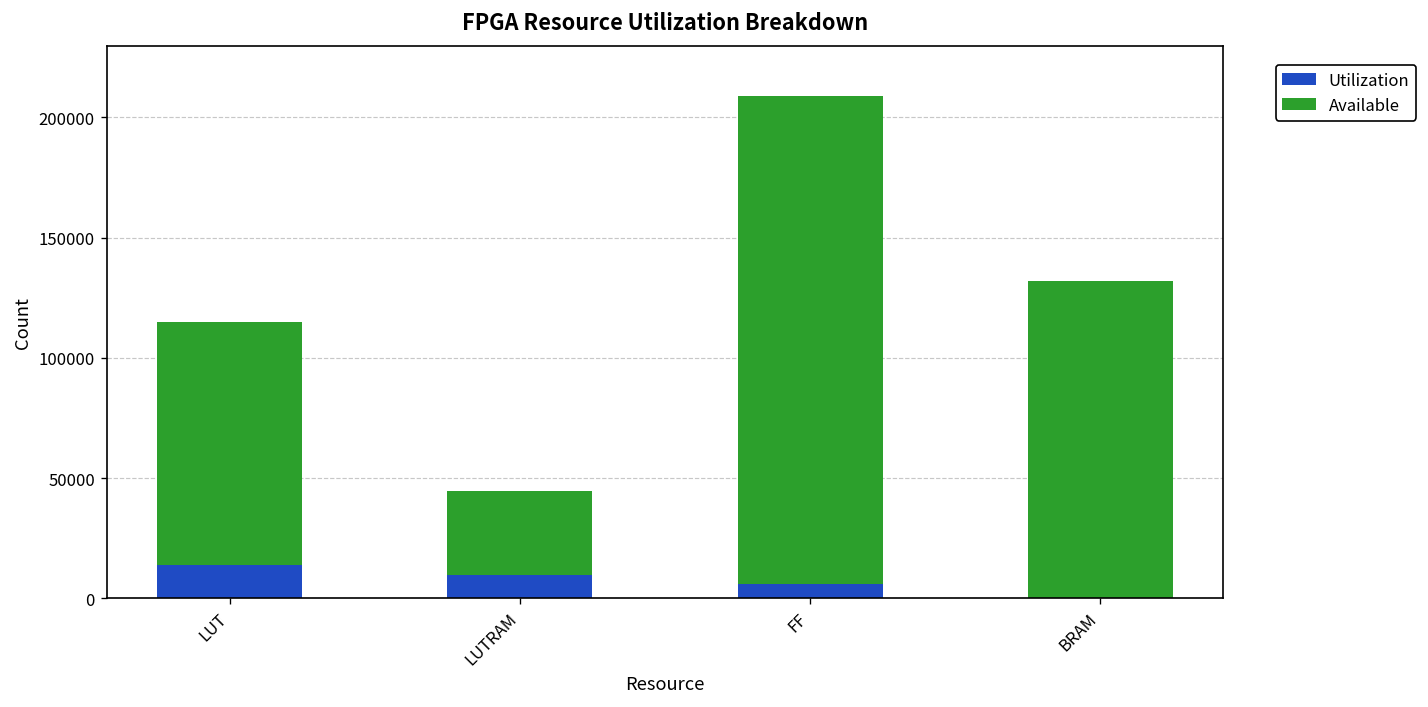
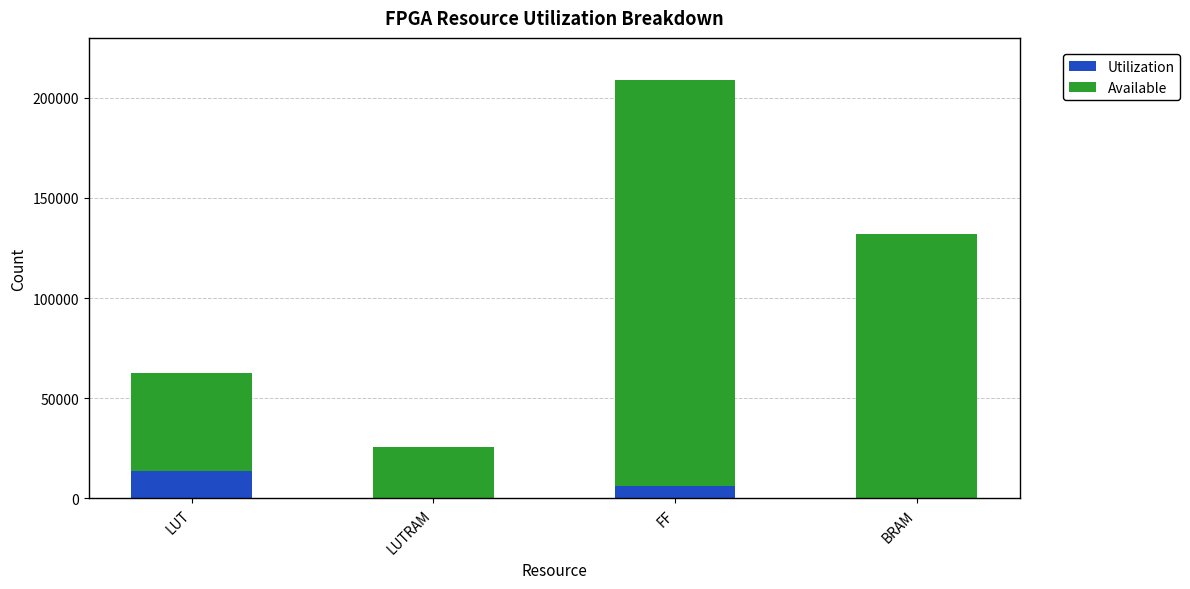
  {
    "Utilization": {
      "LUT": 14000,
-     "LUTRAM": 10000,
+     "LUTRAM": 0,
      "FF": 6000
    },
    "Available": {
-     "LUT": 101000,
-     "LUTRAM": 35000,
+     "LUT": 49000,
+     "LUTRAM": 25000,
      "FF": 203000,
      "BRAM": 132000
    }
  }
